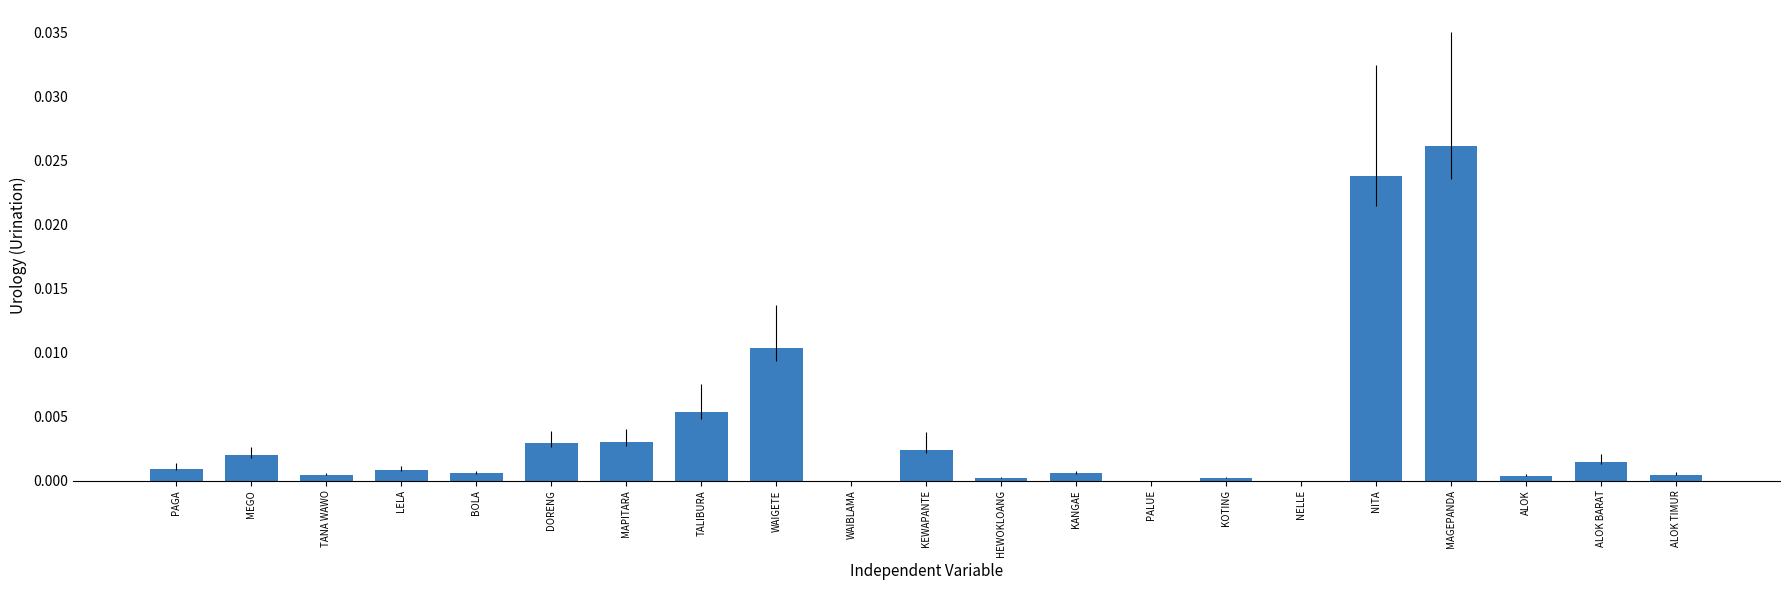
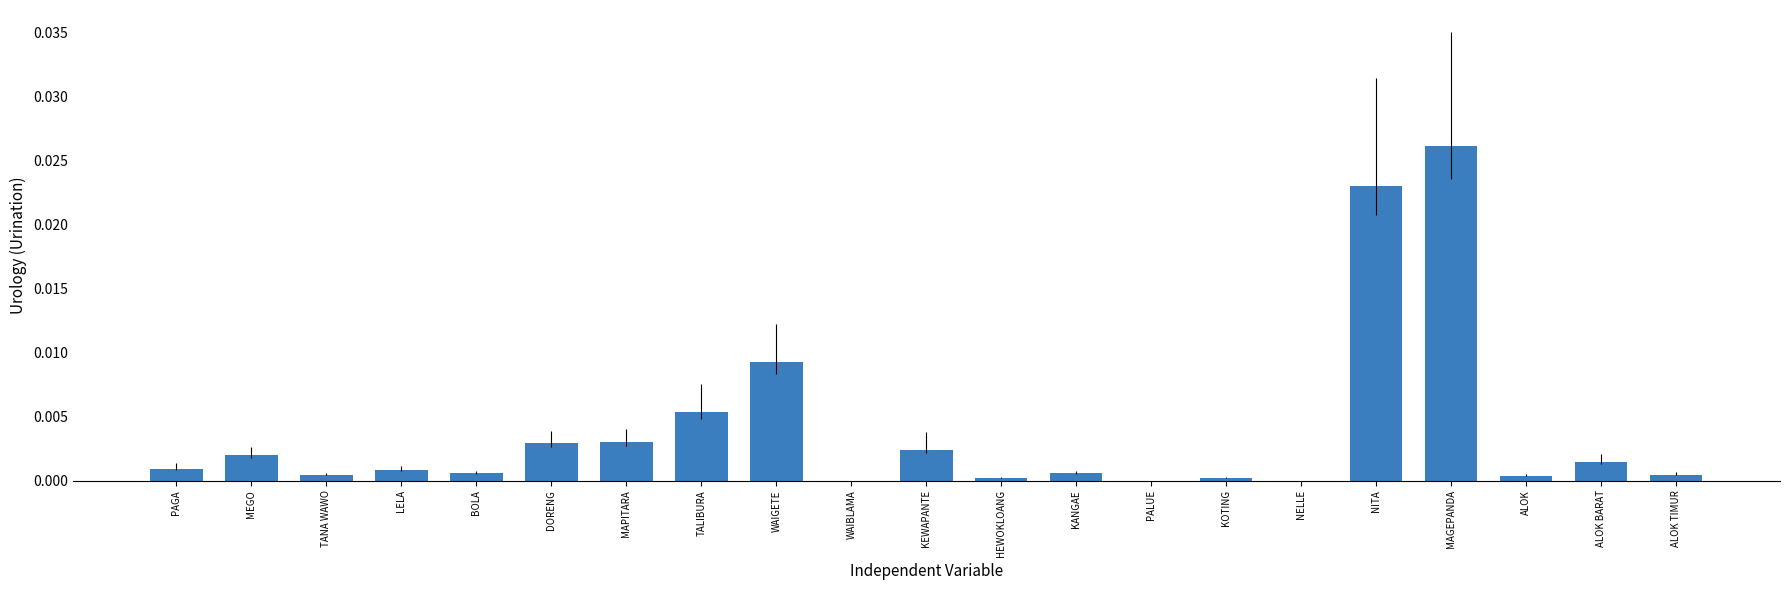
  {
    "PAGA": 0.0009,
    "MEGO": 0.0020,
    "TANA WAWO": 0.0005,
    "LELA": 0.0008,
    "BOLA": 0.0006,
    "DORENG": 0.0029,
    "MAPITARA": 0.0030,
    "TALIBURA": 0.0054,
-   "WAIGETE": 0.0104,
+   "WAIGETE": 0.0093,
    "WAIBLAMA": 0.0000,
    "KEWAPANTE": 0.0024,
    "KANGAE": 0.0006,
    "PALUE": 0.0000,
    "NELLE": 0.0000,
-   "NITA": 0.0238,
+   "NITA": 0.0230,
    "MAGEPANDA": 0.0262,
    "ALOK": 0.0004,
    "ALOK BARAT": 0.0014,
    "ALOK TIMUR": 0.0005
  }
